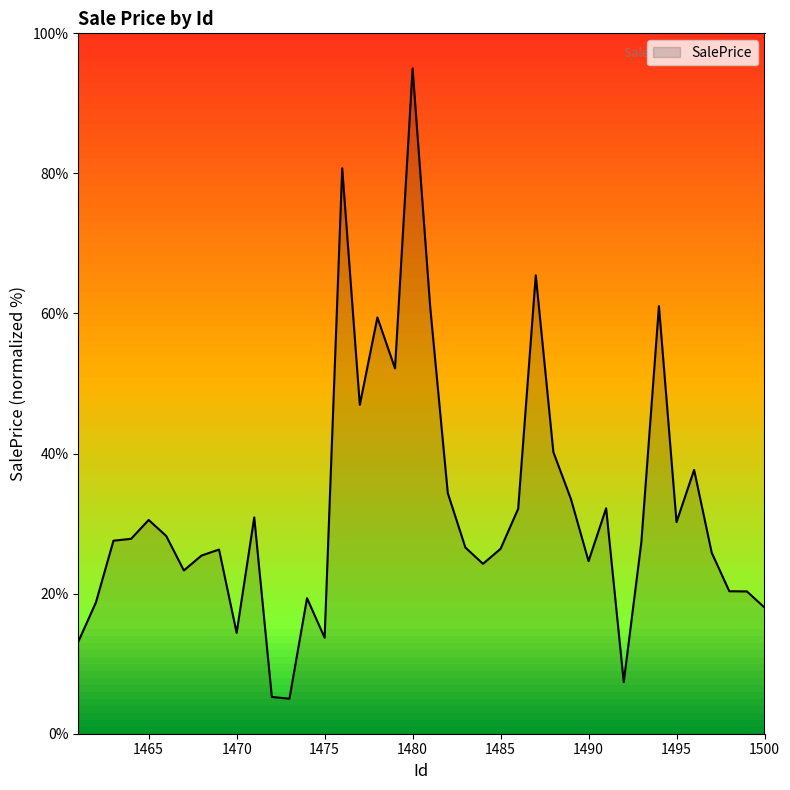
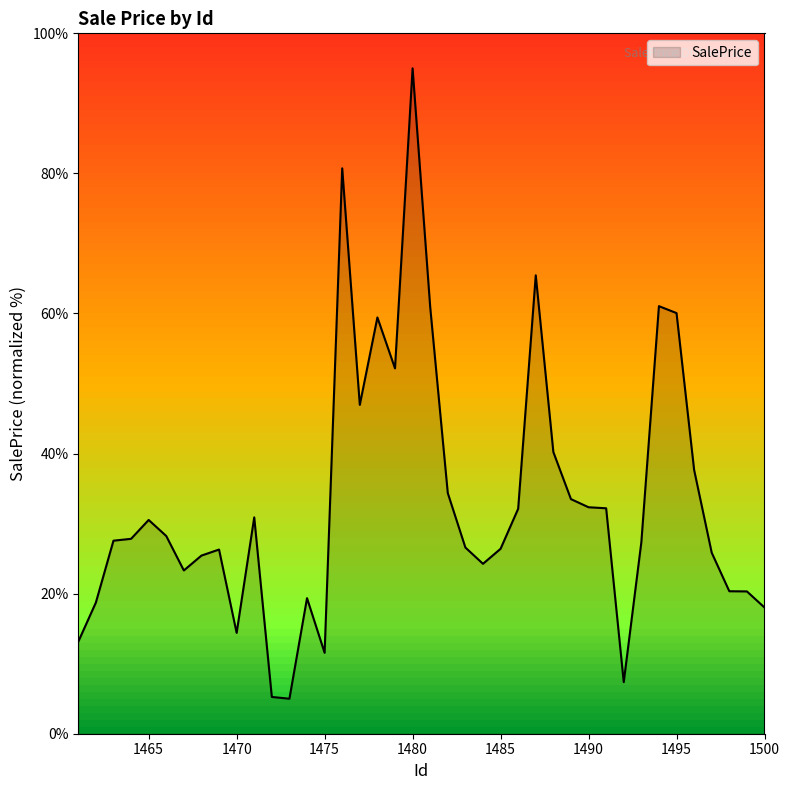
  {
    "1465": "31%",
    "1470": "14%",
-   "1475": "14%",
+   "1475": "12%",
    "1480": "95%",
    "1485": "26%",
-   "1490": "25%",
-   "1495": "30%",
+   "1490": "32%",
+   "1495": "60%",
    "1500": "18%"
  }
